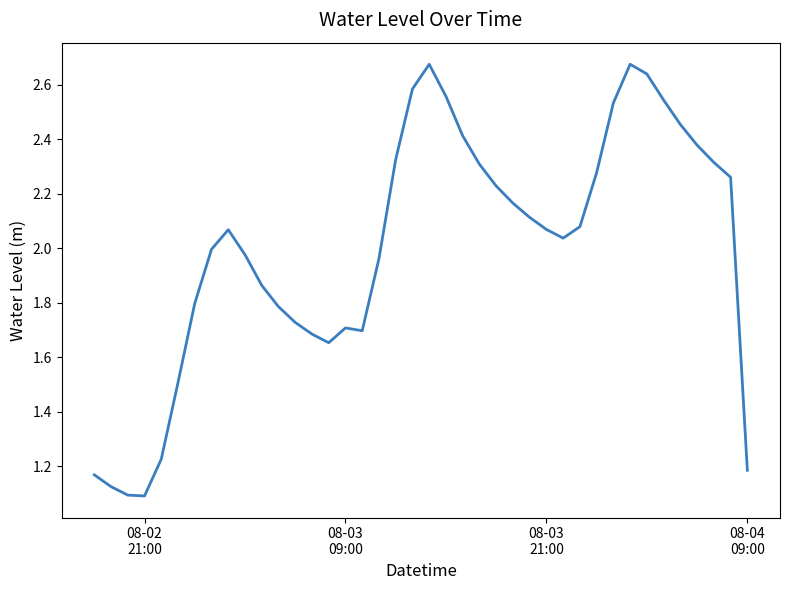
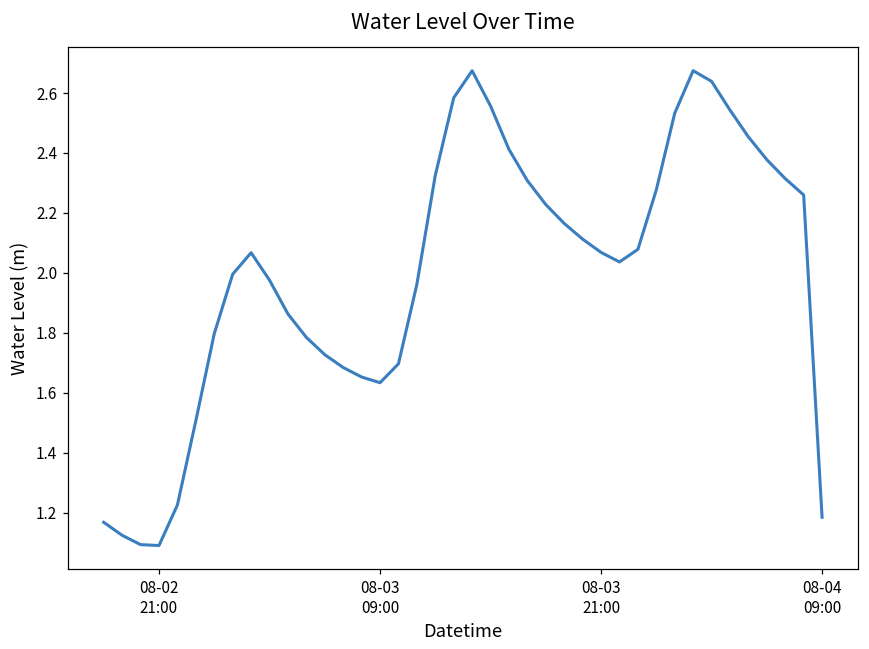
  {
    "08-02 21:00": 1.09,
-   "08-03 09:00": 1.71,
+   "08-03 09:00": 1.63,
    "08-03 21:00": 2.07,
    "08-04 09:00": 1.18
  }
